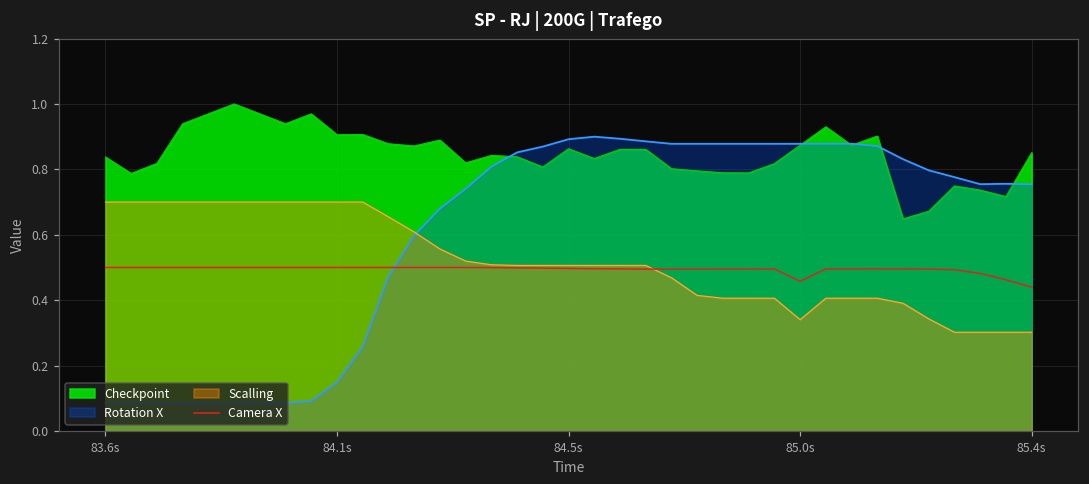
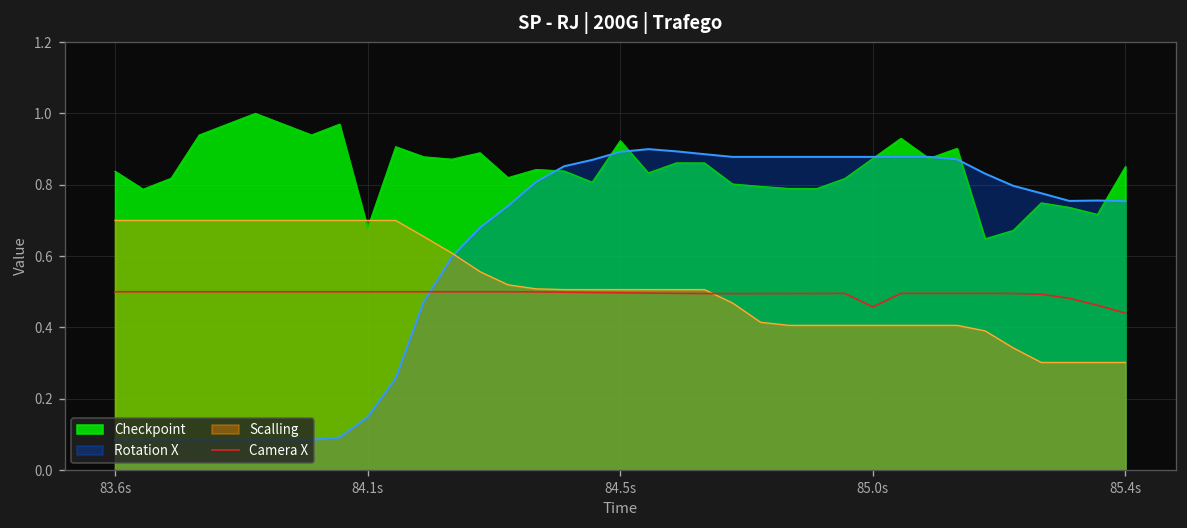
  {
    "Checkpoint": {
      "83.6s": 0.84,
-     "84.1s": 0.91,
-     "84.5s": 0.86,
+     "84.1s": 0.68,
+     "84.5s": 0.92,
      "85.4s": 0.85
    },
    "Rotation X": {
      "84.1s": 0.15,
      "84.5s": 0.89,
      "85.4s": 0.75
    },
    "Scalling": {
      "83.6s": 0.70,
      "84.1s": 0.70,
      "84.5s": 0.51,
-     "85.0s": 0.34,
+     "85.0s": 0.41,
      "85.4s": 0.30
    },
    "Camera X": {
      "83.6s": 0.50,
      "84.1s": 0.50,
      "84.5s": 0.50,
      "85.0s": 0.46,
      "85.4s": 0.44
    }
  }
